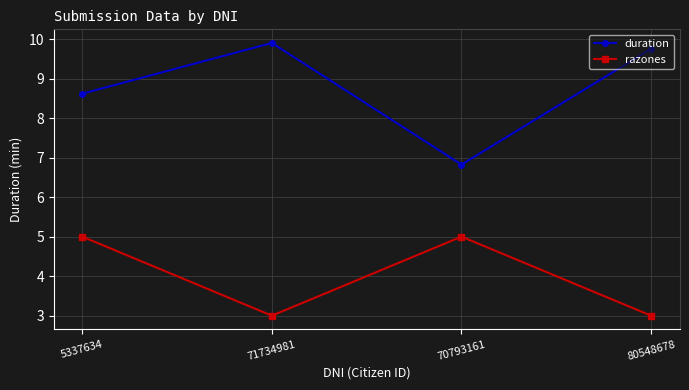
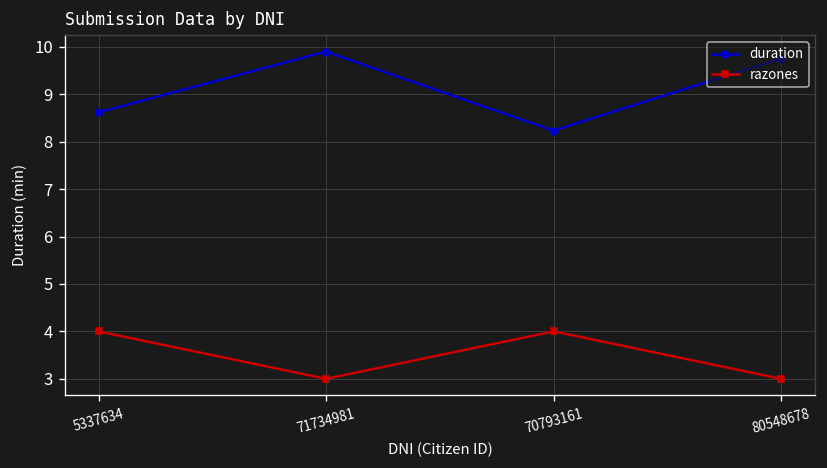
  {
    "duration": {
      "5337634": 8.6,
      "71734981": 9.9,
-     "70793161": 6.8
+     "70793161": 8.2
    },
    "razones": {
-     "5337634": 5,
+     "5337634": 4,
      "71734981": 3,
-     "70793161": 5,
+     "70793161": 4,
      "80548678": 3
    }
  }
